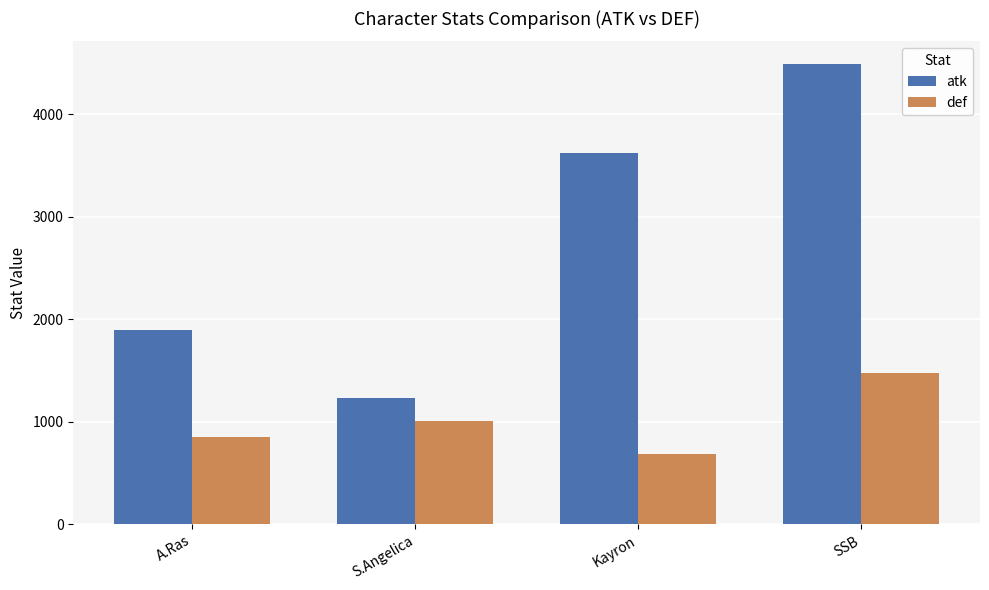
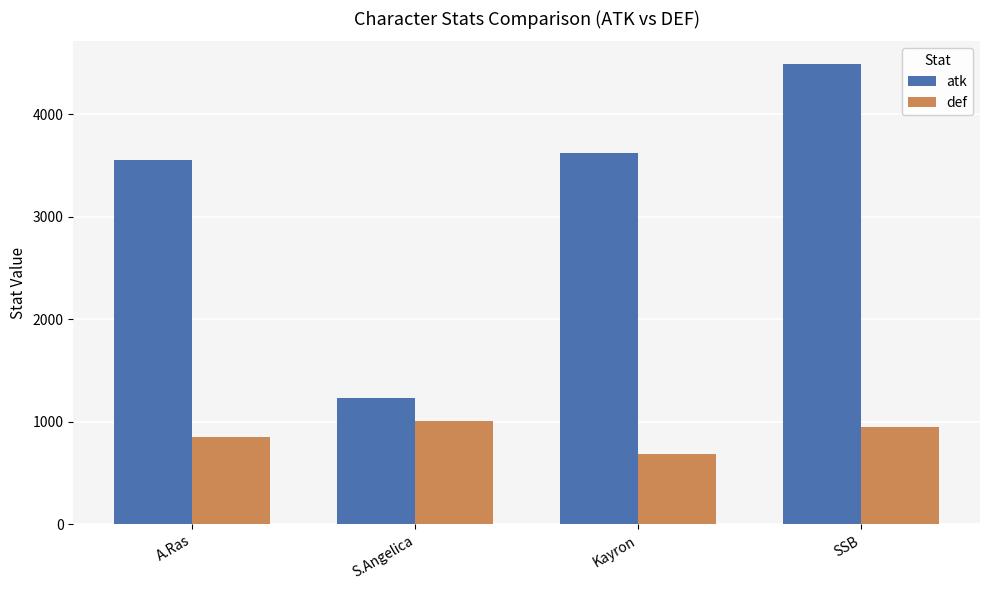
  {
    "atk": {
-     "A.Ras": 1890,
+     "A.Ras": 3550,
      "S.Angelica": 1230,
      "Kayron": 3620,
      "SSB": 4480
    },
    "def": {
      "A.Ras": 850,
      "S.Angelica": 1010,
      "Kayron": 680,
-     "SSB": 1480
+     "SSB": 950
    }
  }
